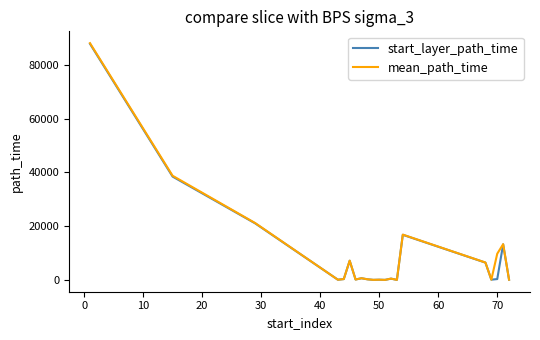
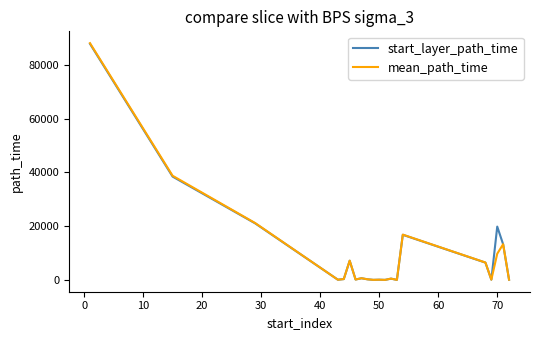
  {
    "start_layer_path_time": {
-     "70": 0
+     "70": 20000
    },
    "mean_path_time": {
      "70": 10000
    }
  }
